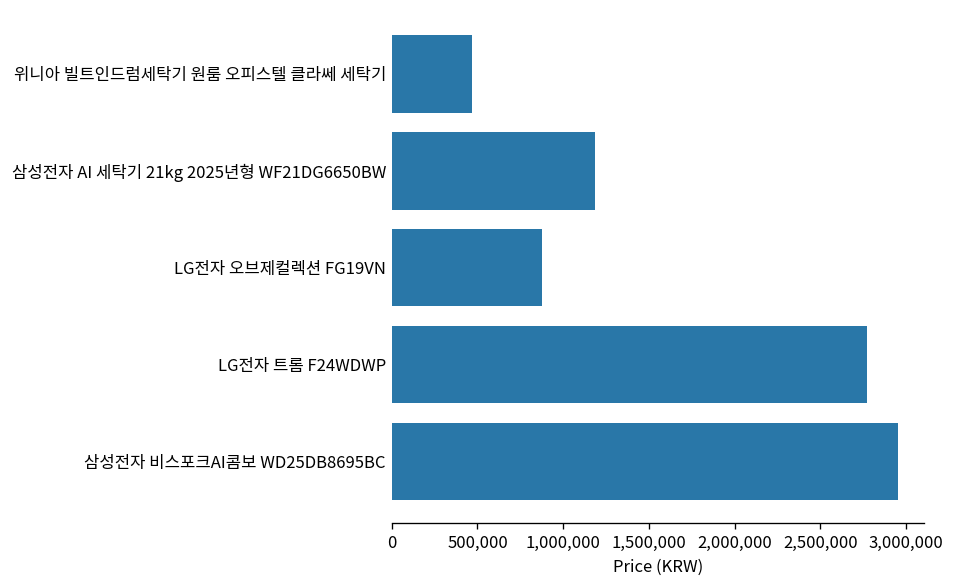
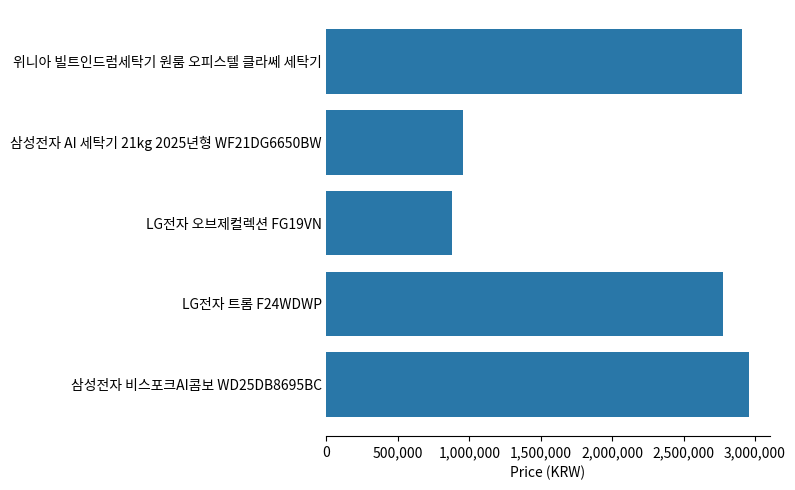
  {
-   "위니아 빌트인드럼세탁기 원룸 오피스텔 클라쎄 세탁기": "470,000",
-   "삼성전자 AI 세탁기 21kg 2025년형 WF21DG6650BW": "1,190,000",
+   "위니아 빌트인드럼세탁기 원룸 오피스텔 클라쎄 세탁기": "2,910,000",
+   "삼성전자 AI 세탁기 21kg 2025년형 WF21DG6650BW": "960,000",
    "LG전자 오브제컬렉션 FG19VN": "880,000",
    "LG전자 트롬 F24WDWP": "2,780,000",
    "삼성전자 비스포크AI콤보 WD25DB8695BC": "2,960,000"
  }
